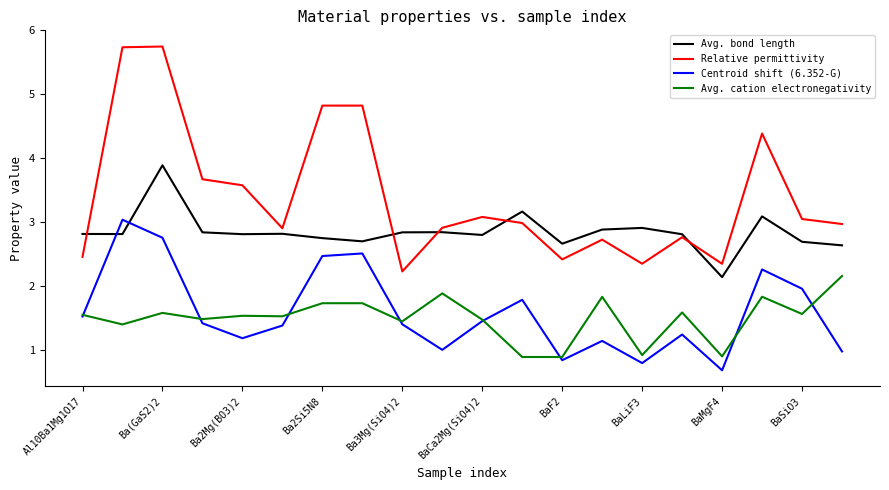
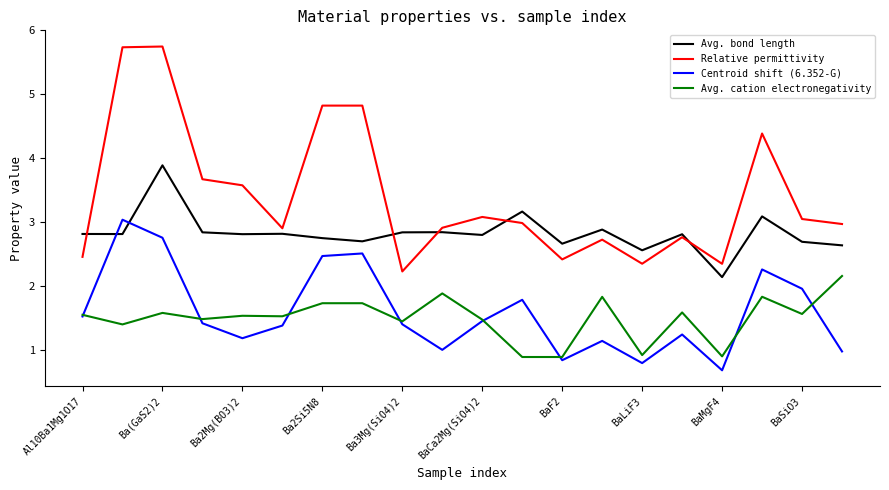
  {
    "Avg. bond length": {
      "Al10Ba1Mg1O17": 2.8,
      "Ba(GaS2)2": 3.9,
      "Ba2Mg(BO3)2": 2.8,
      "Ba3Mg(SiO4)2": 2.8,
      "BaCa2Mg(SiO4)2": 2.8,
      "BaF2": 2.7,
-     "BaLiF3": 2.9,
+     "BaLiF3": 2.6,
      "BaMgF4": 2.1,
      "BaSiO3": 2.7
    },
    "Relative permittivity": {
      "Al10Ba1Mg1O17": 2.5,
      "Ba(GaS2)2": 5.7,
      "Ba2Mg(BO3)2": 3.6,
      "Ba3Mg(SiO4)2": 2.2,
      "BaCa2Mg(SiO4)2": 3.1,
      "BaF2": 2.4,
      "BaLiF3": 2.3,
      "BaMgF4": 2.3,
      "BaSiO3": 3.0
    },
    "Centroid shift (6.352-G)": {
      "Ba(GaS2)2": 2.8,
      "Ba2Mg(BO3)2": 1.2,
      "Ba3Mg(SiO4)2": 1.4,
      "BaF2": 0.8,
      "BaLiF3": 0.8,
      "BaMgF4": 0.7,
      "BaSiO3": 2.0
    },
    "Avg. cation electronegativity": {
      "Ba(GaS2)2": 1.6,
      "Ba2Mg(BO3)2": 1.5,
      "Ba3Mg(SiO4)2": 1.4,
      "BaF2": 0.9,
      "BaLiF3": 0.9,
      "BaMgF4": 0.9,
      "BaSiO3": 1.6
    }
  }
